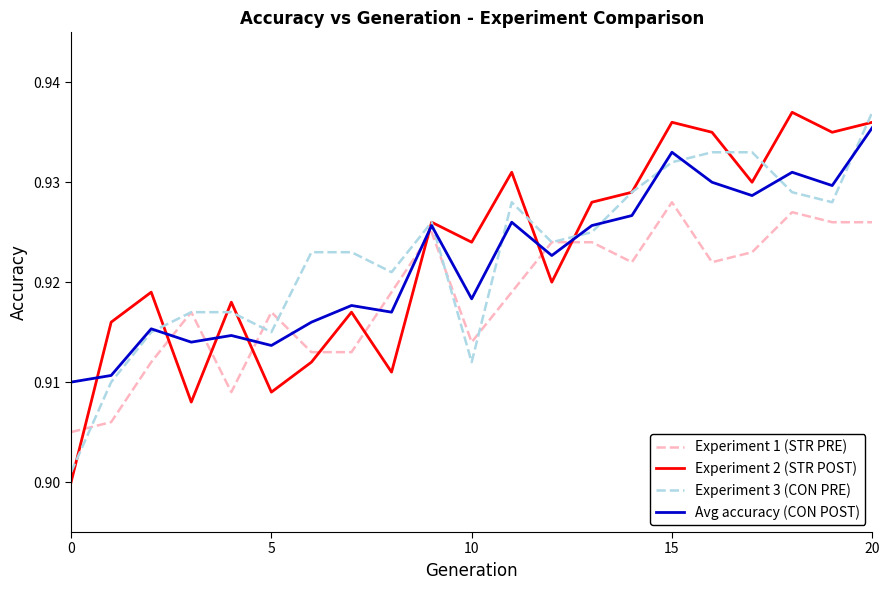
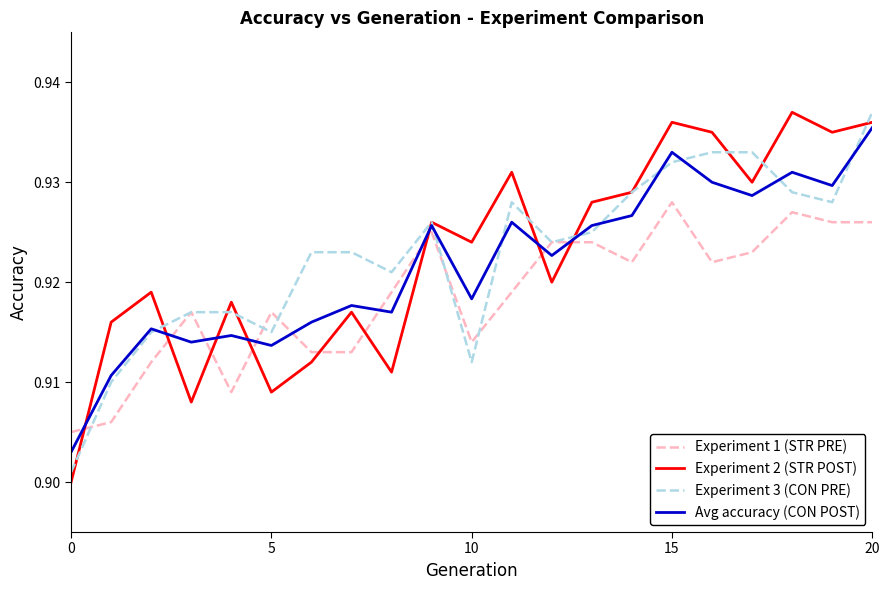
  {
    "Experiment 1 (STR PRE)": {
      "0": 0.905,
      "5": 0.917,
      "10": 0.914,
      "15": 0.928,
      "20": 0.926
    },
    "Experiment 2 (STR POST)": {
      "0": 0.900,
      "5": 0.909,
      "10": 0.924,
      "15": 0.936,
      "20": 0.936
    },
    "Experiment 3 (CON PRE)": {
      "0": 0.901,
      "5": 0.915,
      "10": 0.912,
      "15": 0.932,
      "20": 0.937
    },
    "Avg accuracy (CON POST)": {
-     "0": 0.910,
+     "0": 0.903,
      "5": 0.914,
      "10": 0.918,
      "15": 0.933,
      "20": 0.935
    }
  }
